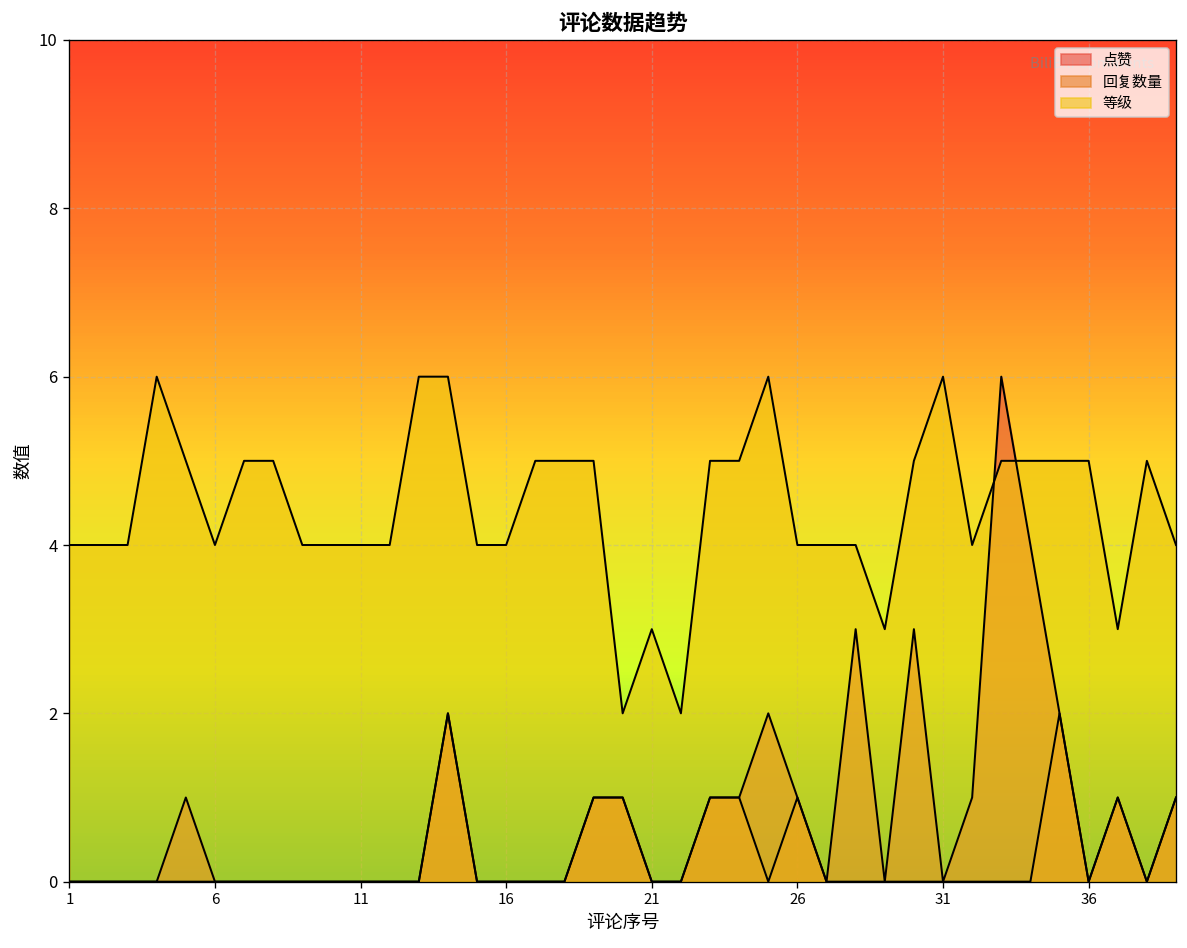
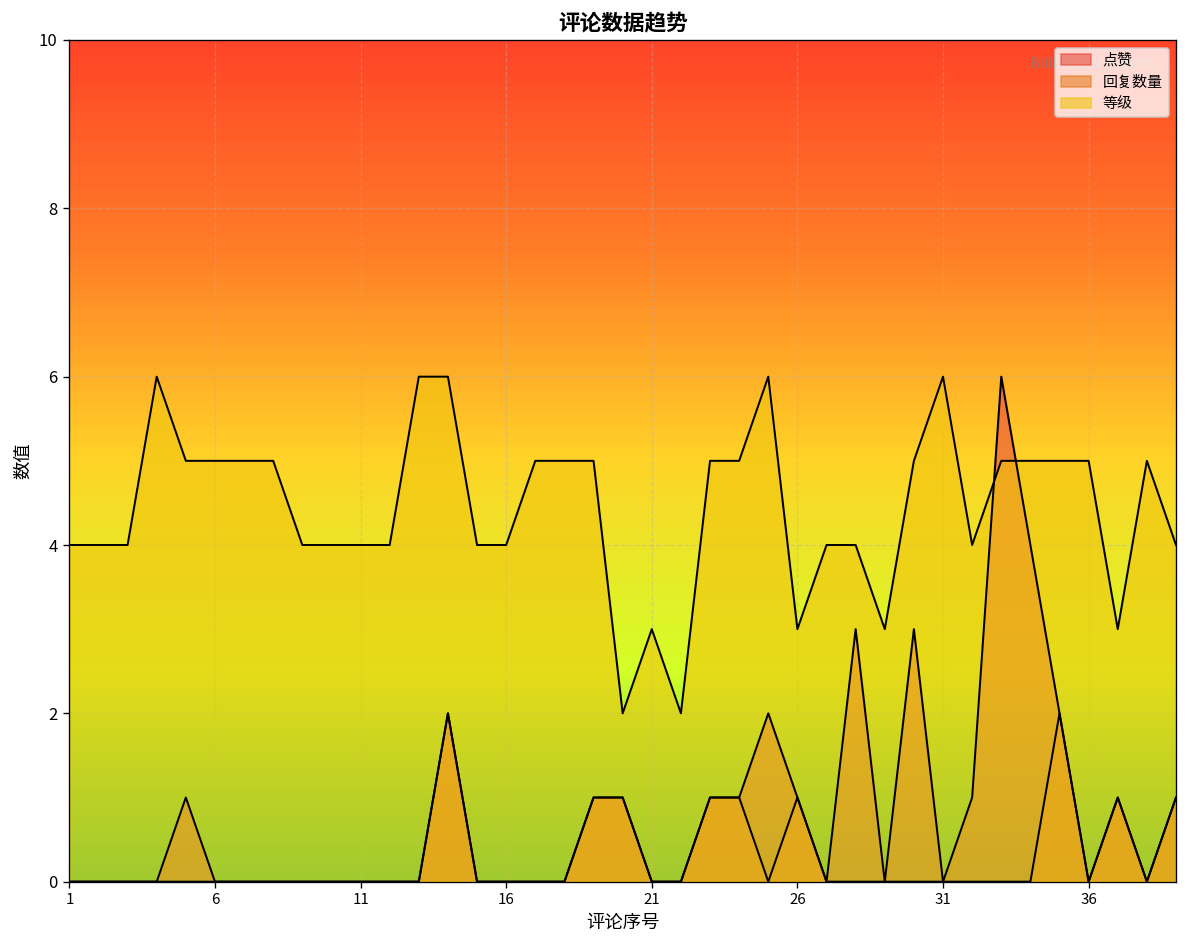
  {
    "等级": {
      "1": 4,
-     "6": 4,
+     "6": 5,
      "11": 4,
      "16": 4,
      "21": 3,
-     "26": 4,
+     "26": 3,
      "31": 6,
      "36": 5
    }
  }
